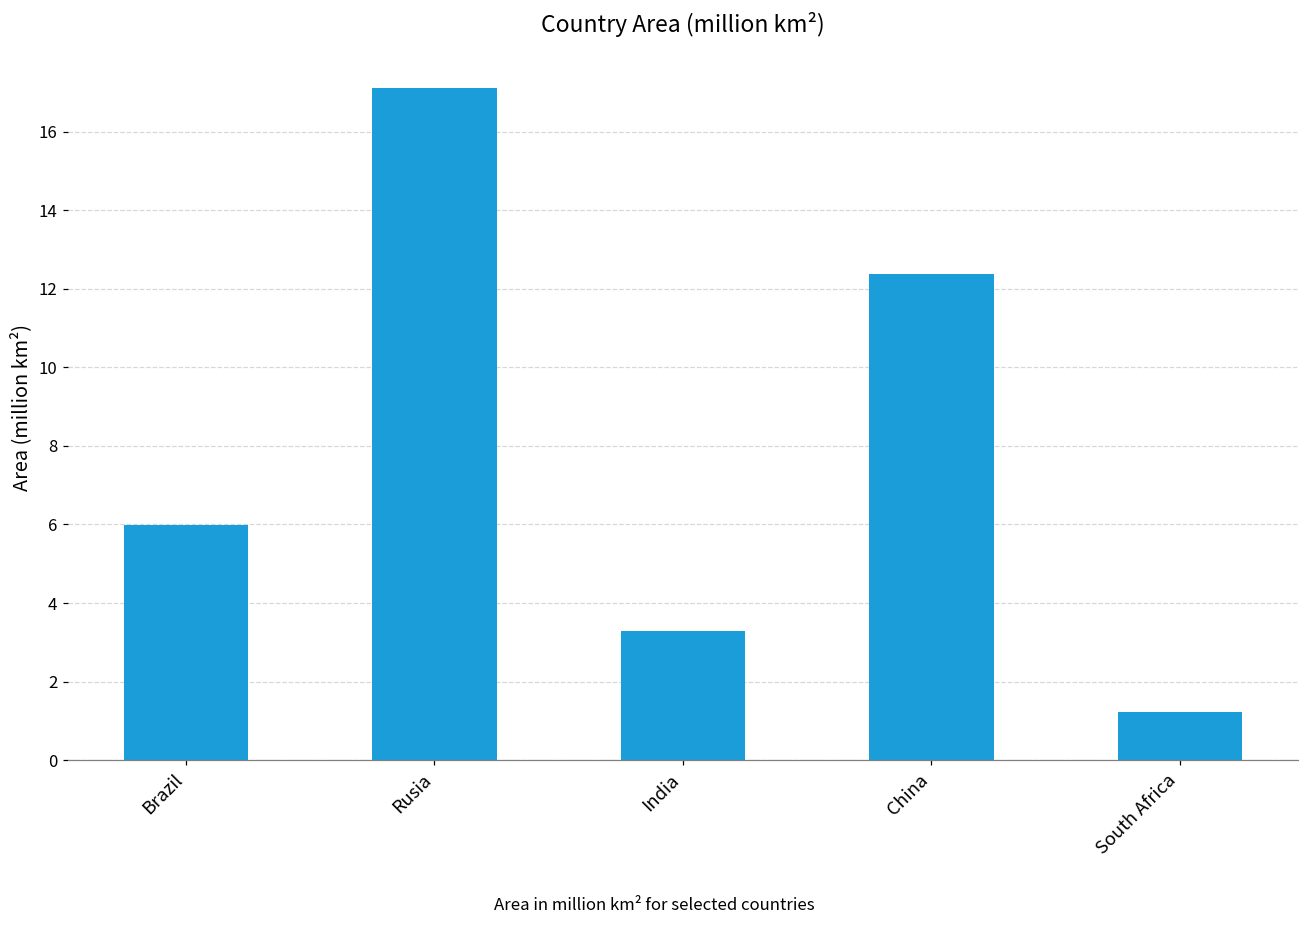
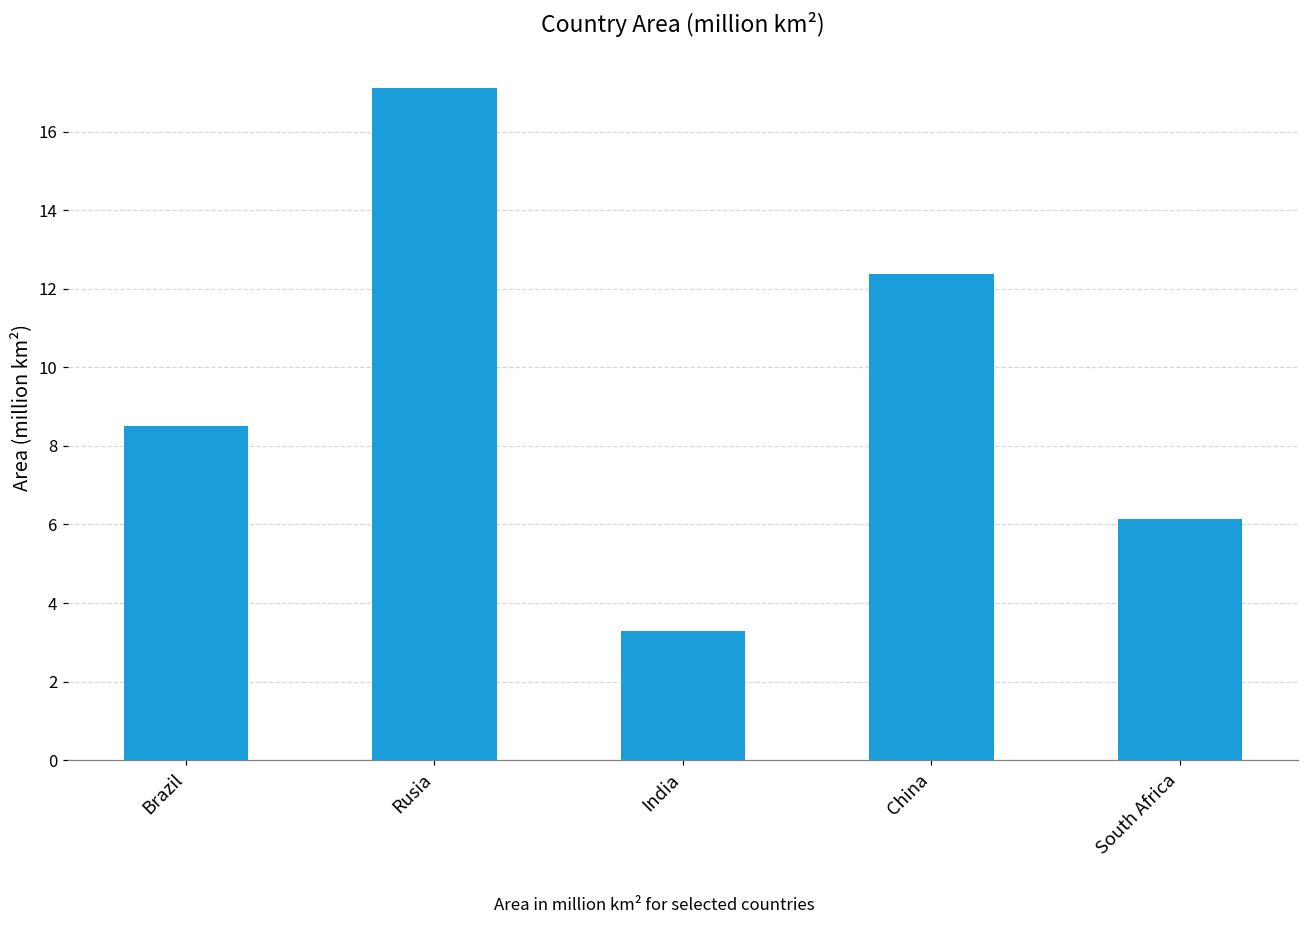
  {
-   "Brazil": 6.0,
+   "Brazil": 8.5,
    "Rusia": 17.1,
    "India": 3.3,
    "China": 12.4,
-   "South Africa": 1.2
+   "South Africa": 6.1
  }
